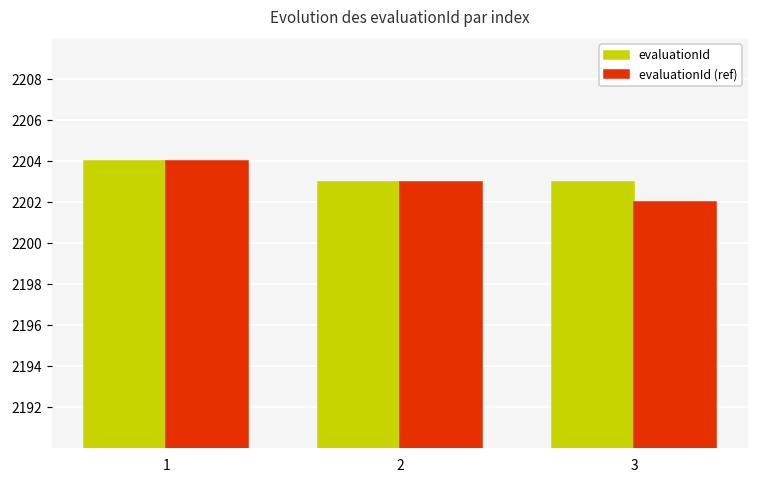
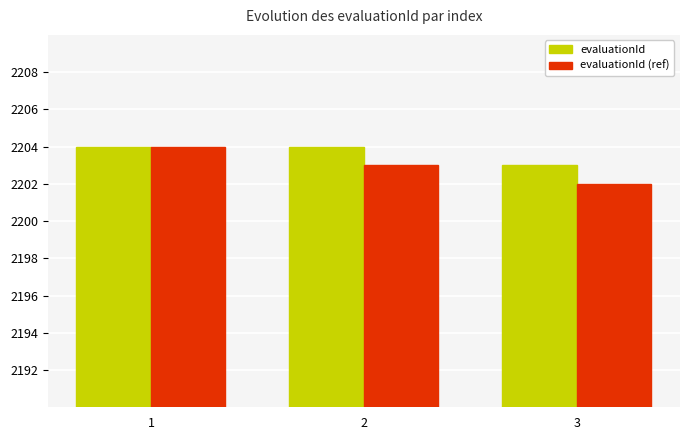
  {
    "evaluationId": {
      "1": 2204,
-     "2": 2203,
+     "2": 2204,
      "3": 2203
    },
    "evaluationId (ref)": {
      "1": 2204,
      "2": 2203,
      "3": 2202
    }
  }
